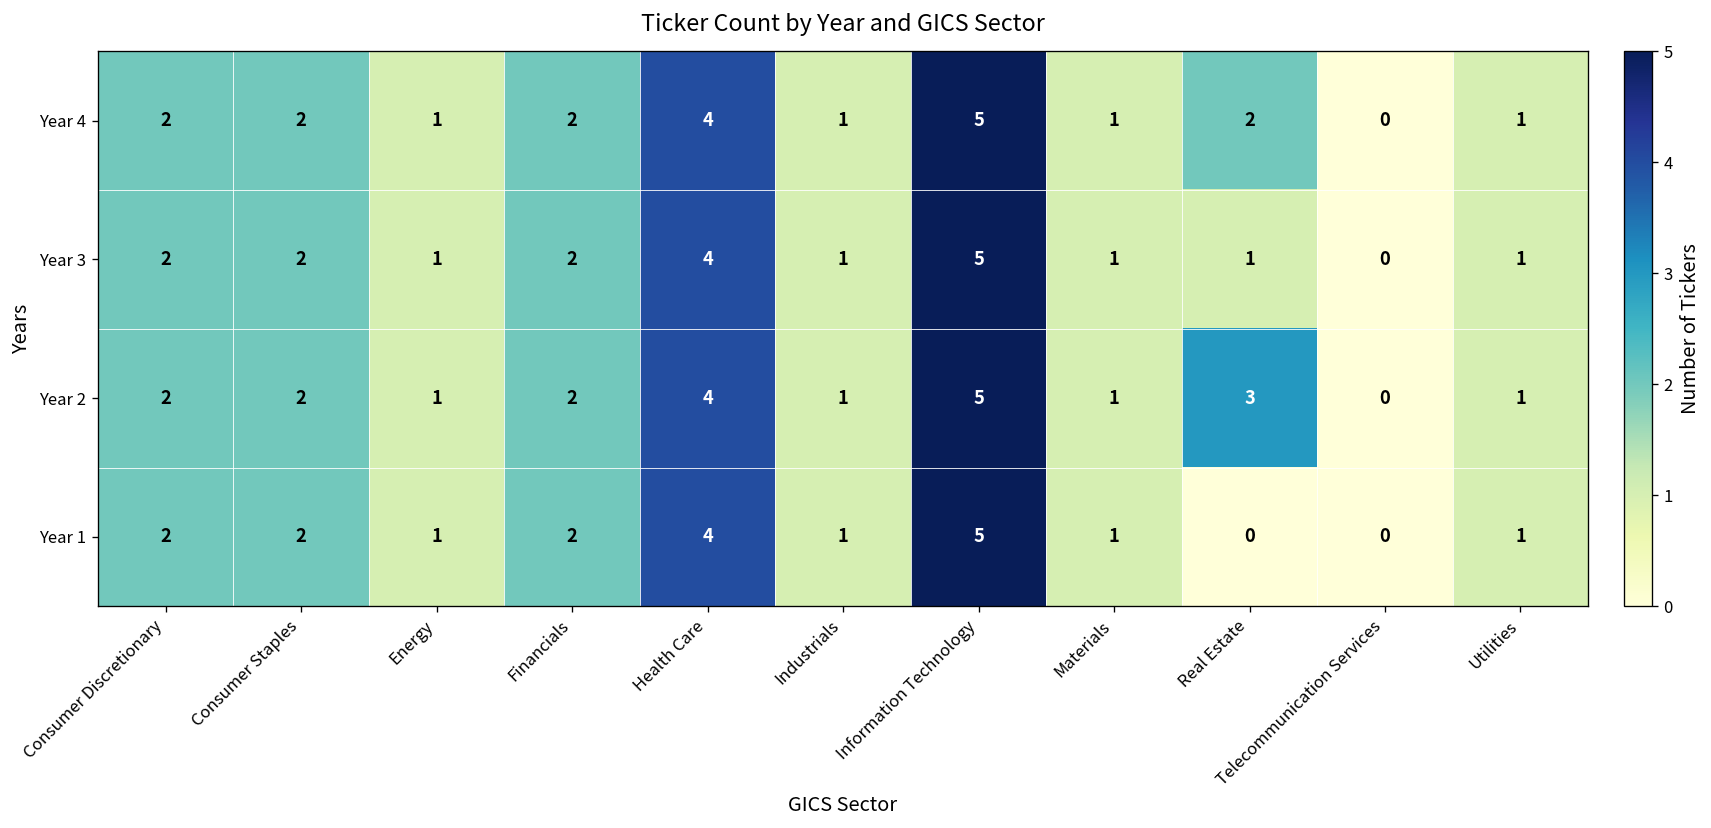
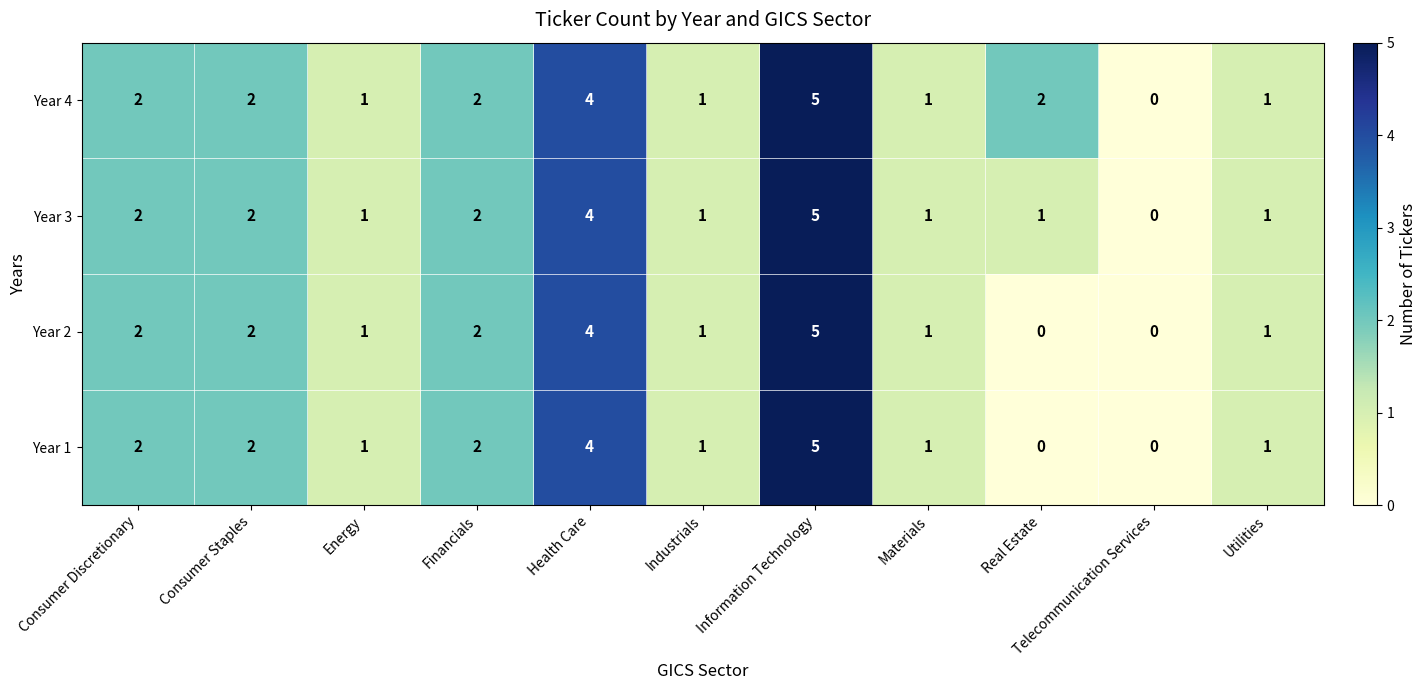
  {
    "Year 4": {
      "Consumer Discretionary": 2,
      "Consumer Staples": 2,
      "Energy": 1,
      "Financials": 2,
      "Health Care": 4,
      "Industrials": 1,
      "Information Technology": 5,
      "Materials": 1,
      "Real Estate": 2,
      "Telecommunication Services": 0,
      "Utilities": 1
    },
    "Year 3": {
      "Consumer Discretionary": 2,
      "Consumer Staples": 2,
      "Energy": 1,
      "Financials": 2,
      "Health Care": 4,
      "Industrials": 1,
      "Information Technology": 5,
      "Materials": 1,
      "Real Estate": 1,
      "Telecommunication Services": 0,
      "Utilities": 1
    },
    "Year 2": {
      "Consumer Discretionary": 2,
      "Consumer Staples": 2,
      "Energy": 1,
      "Financials": 2,
      "Health Care": 4,
      "Industrials": 1,
      "Information Technology": 5,
      "Materials": 1,
-     "Real Estate": 3,
+     "Real Estate": 0,
      "Telecommunication Services": 0,
      "Utilities": 1
    },
    "Year 1": {
      "Consumer Discretionary": 2,
      "Consumer Staples": 2,
      "Energy": 1,
      "Financials": 2,
      "Health Care": 4,
      "Industrials": 1,
      "Information Technology": 5,
      "Materials": 1,
      "Real Estate": 0,
      "Telecommunication Services": 0,
      "Utilities": 1
    }
  }
